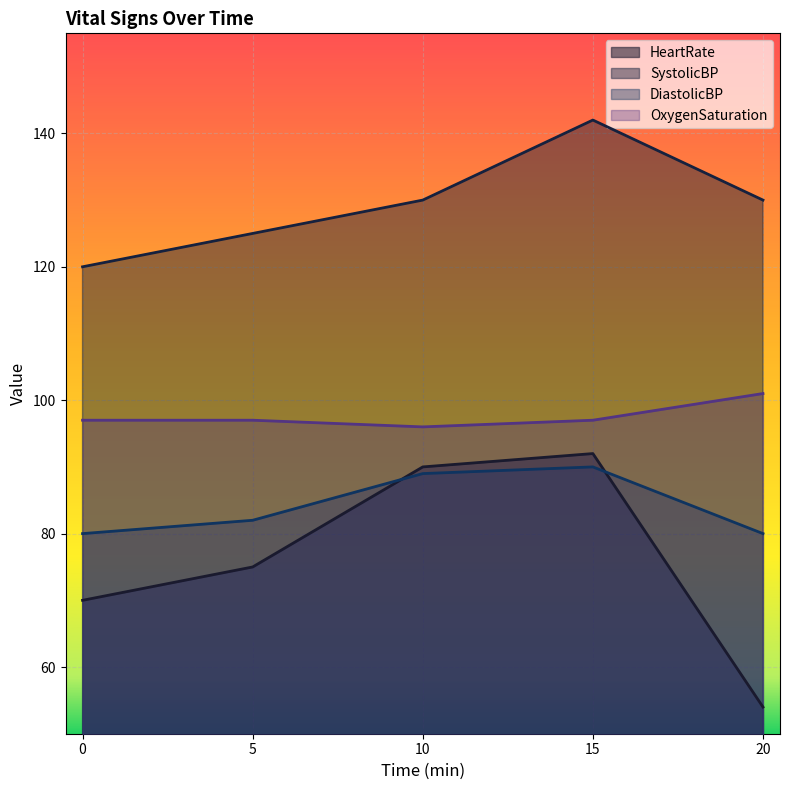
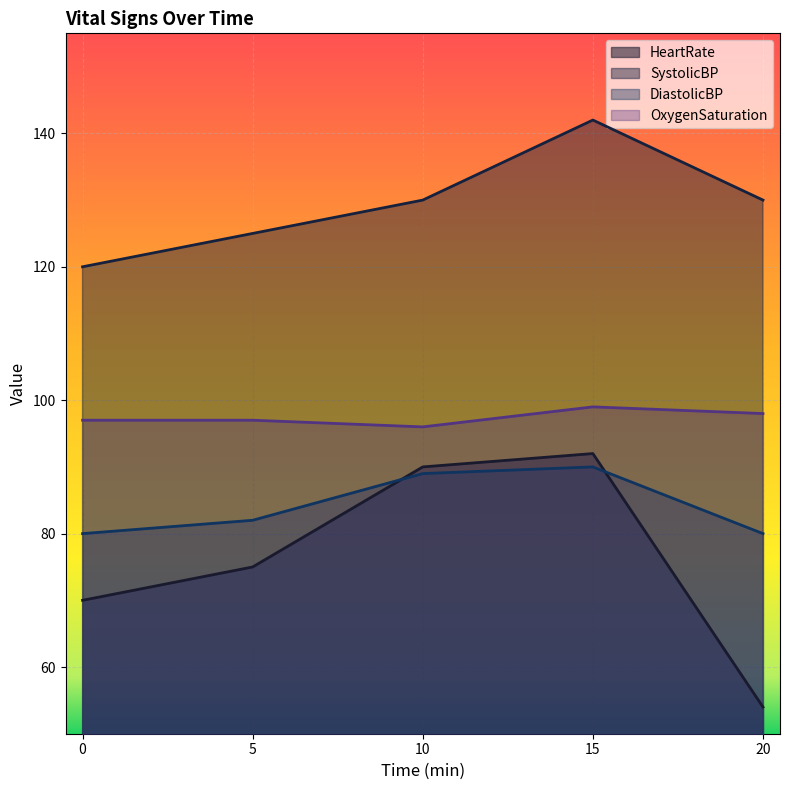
  {
    "OxygenSaturation": {
      "0": 97,
      "5": 97,
      "10": 96,
-     "15": 97,
-     "20": 101
+     "15": 99,
+     "20": 98
    }
  }
